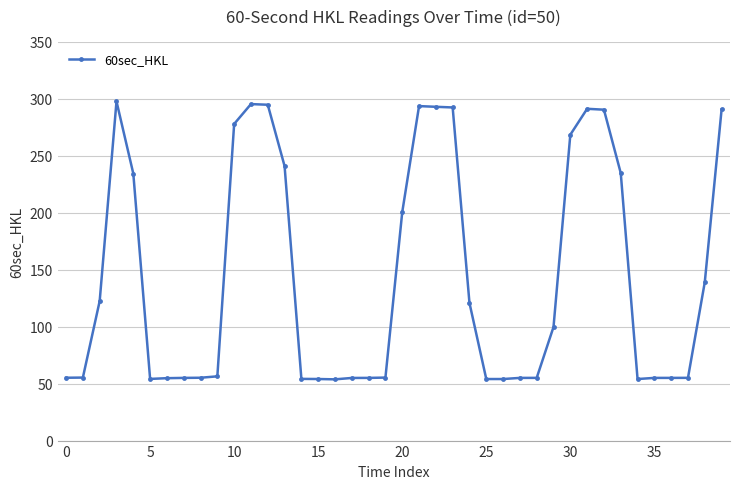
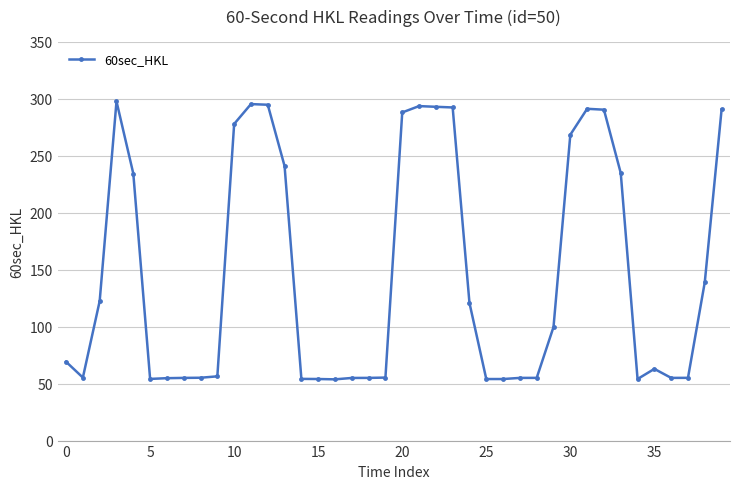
  {
-   "0": 55,
+   "0": 69,
    "5": 54,
    "10": 278,
    "15": 54,
-   "20": 200,
+   "20": 288,
    "25": 54,
    "30": 268,
-   "35": 55
+   "35": 63
  }
